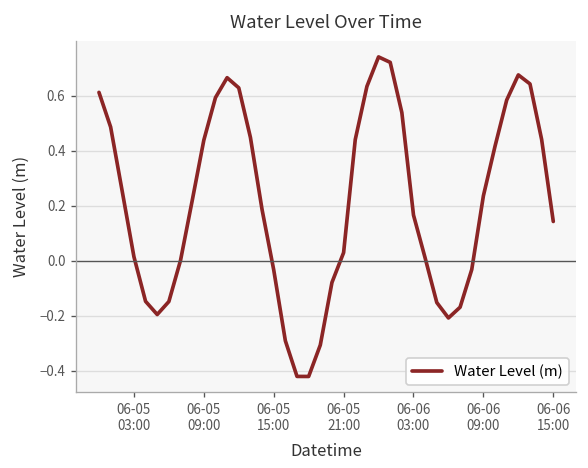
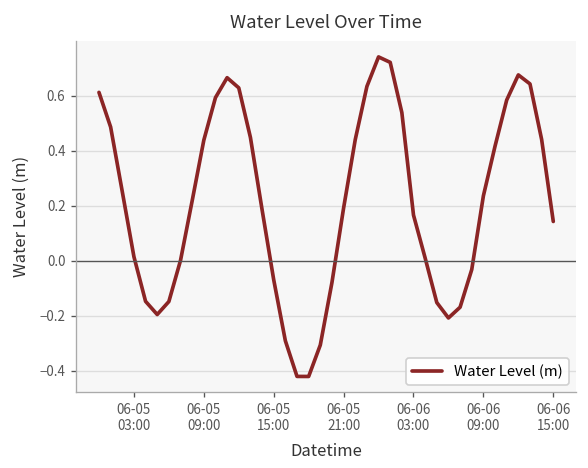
  {
    "06-05 03:00": 0.01,
    "06-05 09:00": 0.44,
-   "06-05 15:00": -0.03,
-   "06-05 21:00": 0.03,
+   "06-05 15:00": -0.07,
+   "06-05 21:00": 0.19,
    "06-06 03:00": 0.17,
    "06-06 09:00": 0.24,
    "06-06 15:00": 0.14
  }
